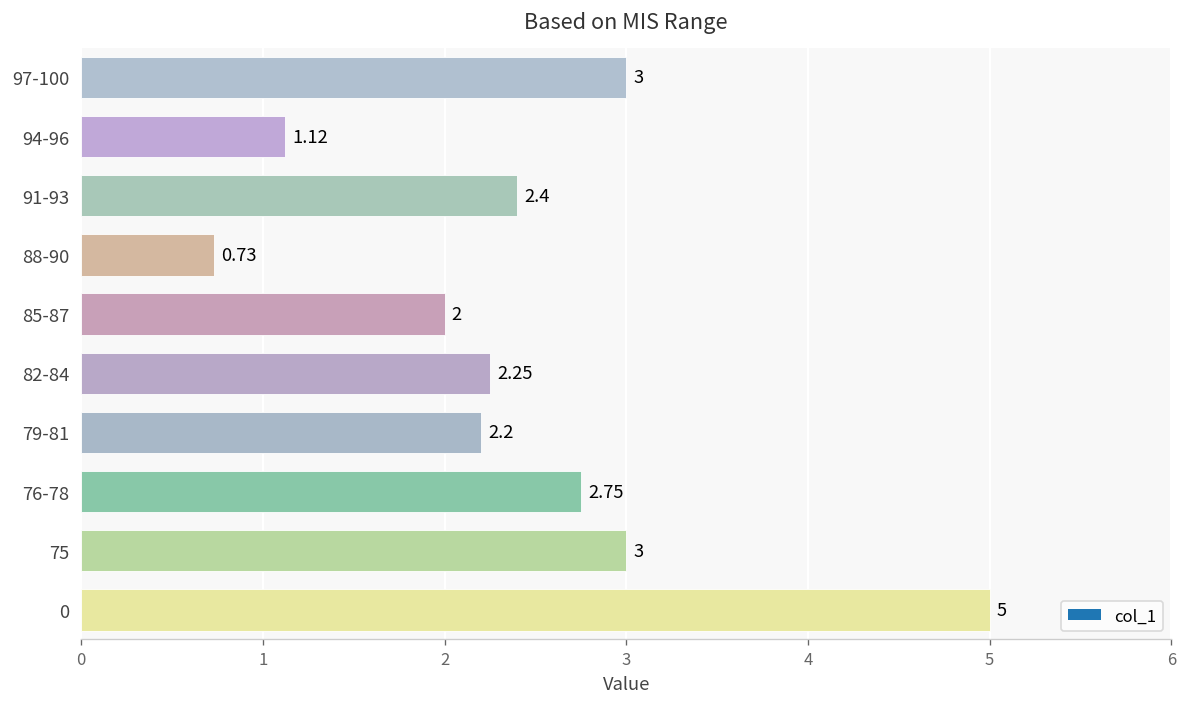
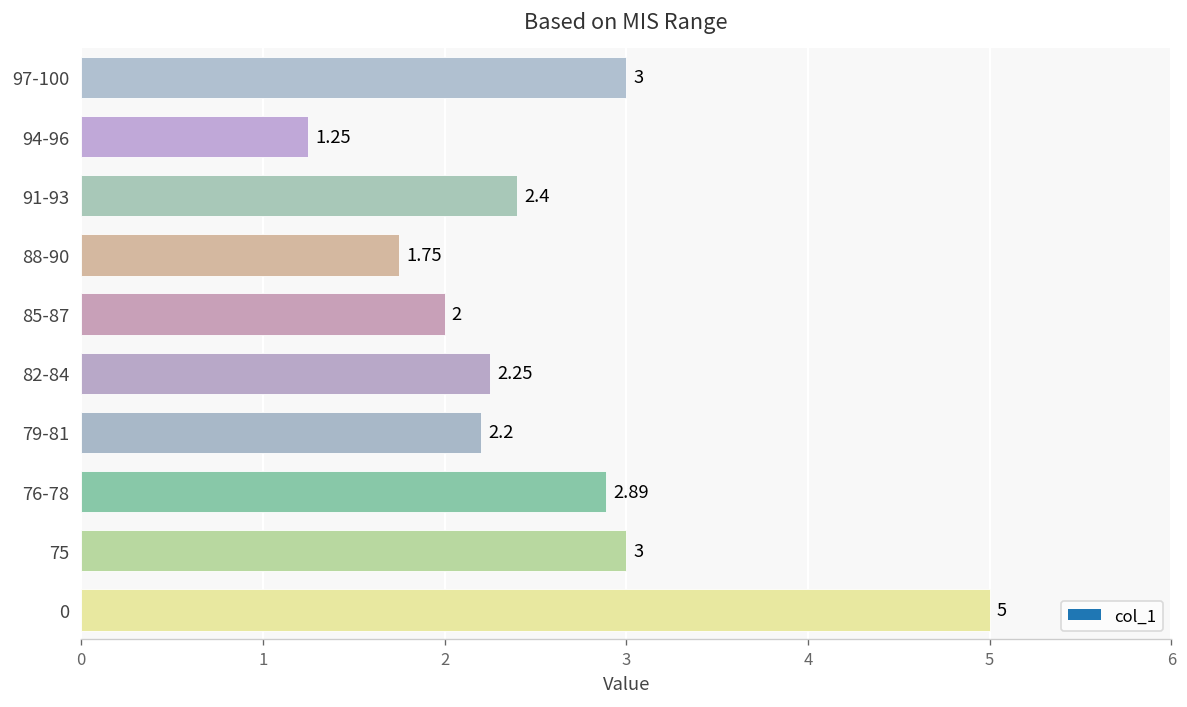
  {
    "97-100": 3,
-   "94-96": 1.12,
+   "94-96": 1.25,
    "91-93": 2.4,
-   "88-90": 0.73,
+   "88-90": 1.75,
    "85-87": 2,
    "82-84": 2.25,
    "79-81": 2.2,
-   "76-78": 2.75,
+   "76-78": 2.89,
    "75": 3,
    "0": 5
  }
